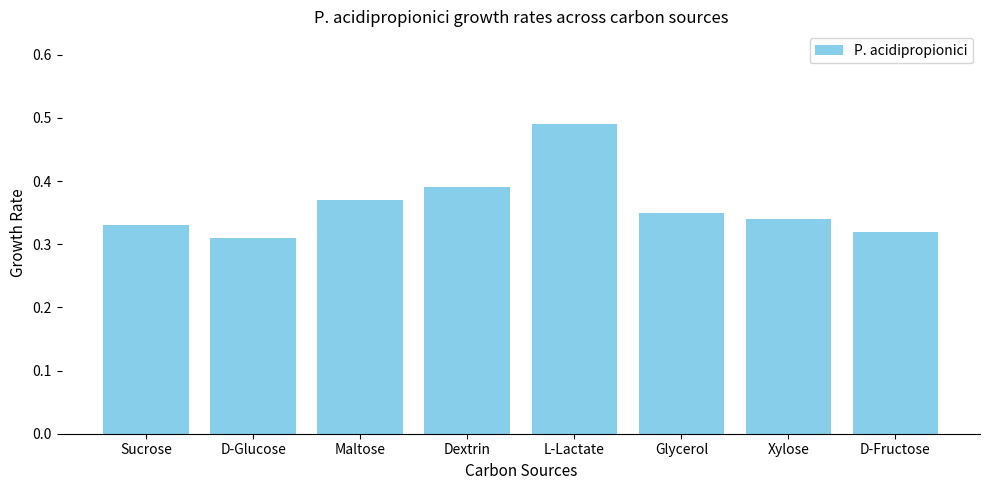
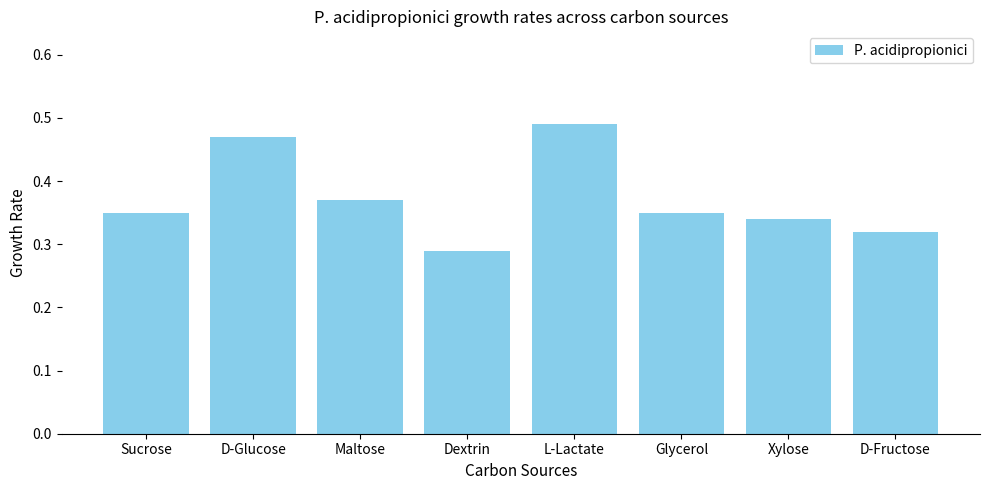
  {
-   "Sucrose": 0.33,
-   "D-Glucose": 0.31,
+   "Sucrose": 0.35,
+   "D-Glucose": 0.47,
    "Maltose": 0.37,
-   "Dextrin": 0.39,
+   "Dextrin": 0.29,
    "L-Lactate": 0.49,
    "Glycerol": 0.35,
    "Xylose": 0.34,
    "D-Fructose": 0.32
  }
